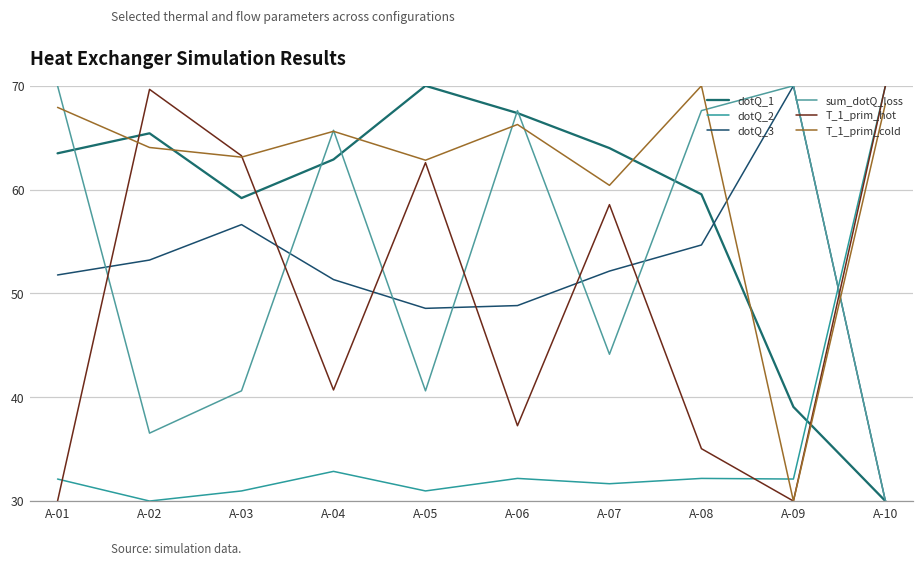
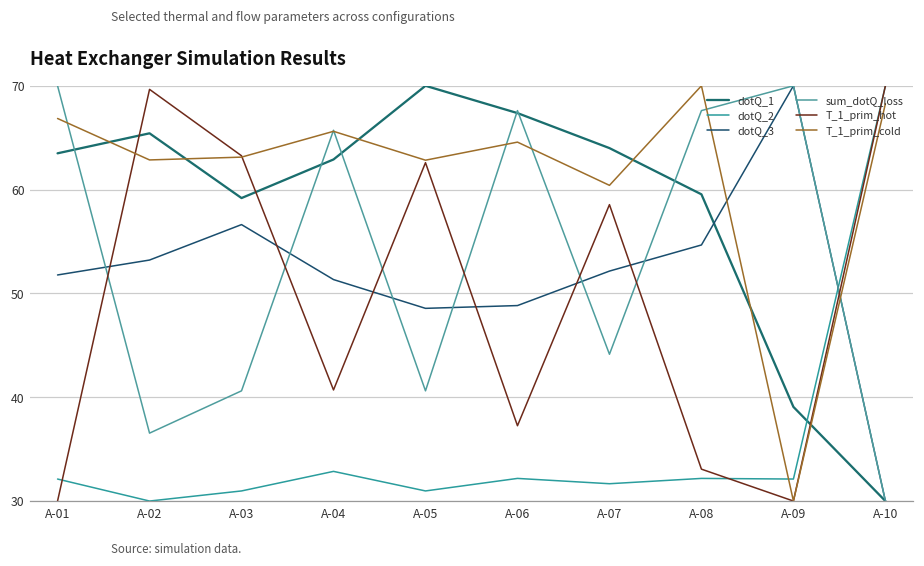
  {
    "T_1_prim_hot": {
      "A-01": 30,
      "A-02": 70,
      "A-04": 41,
      "A-06": 37,
      "A-07": 59,
-     "A-08": 35
+     "A-08": 33
    },
    "T_1_prim_cold": {
-     "A-01": 68,
-     "A-02": 64,
-     "A-06": 66,
+     "A-01": 67,
+     "A-02": 63,
+     "A-06": 65,
      "A-07": 60,
      "A-08": 70,
      "A-10": 68
    }
  }
